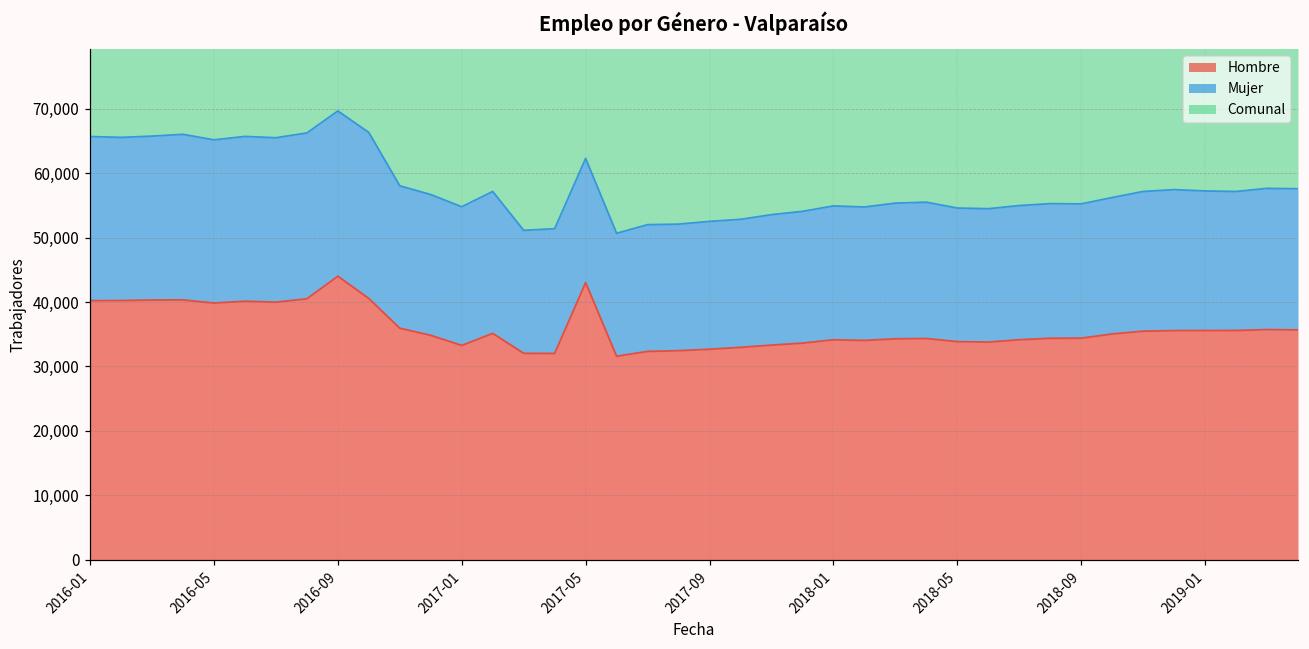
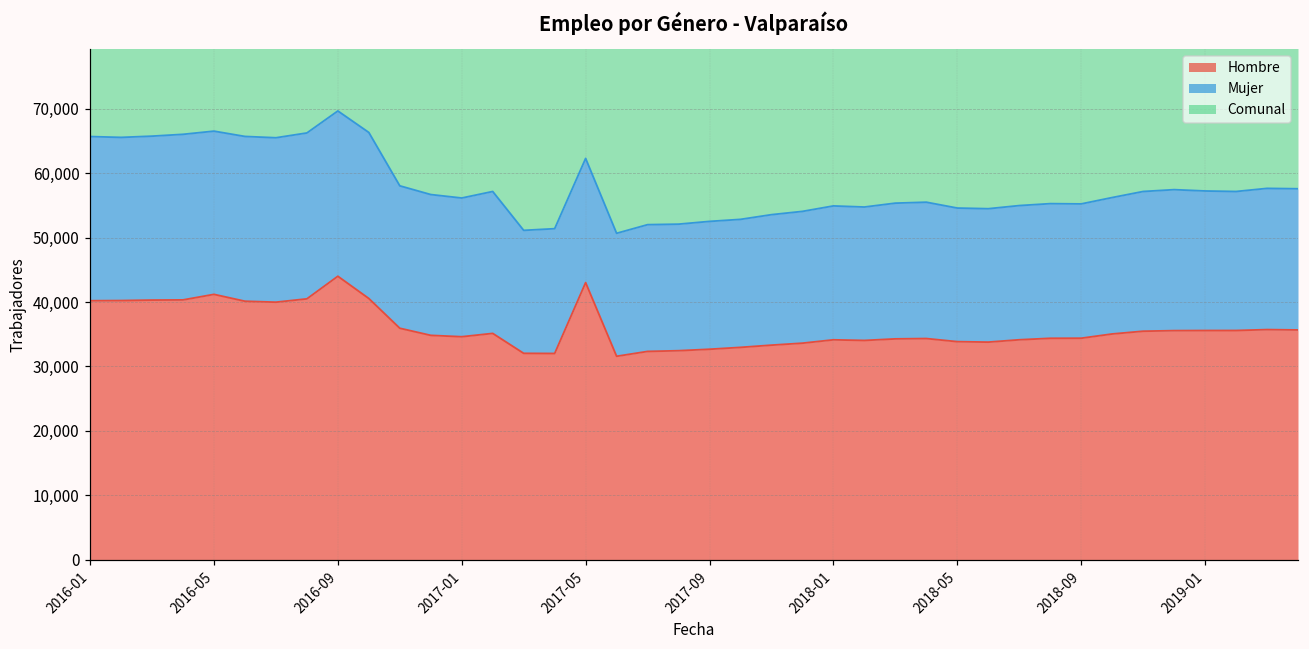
  {
    "Hombre": {
      "2016-01": "40,000",
-     "2016-05": "40,000",
+     "2016-05": "41,000",
      "2016-09": "44,000",
-     "2017-01": "33,000",
+     "2017-01": "35,000",
      "2017-05": "43,000",
      "2017-09": "33,000",
      "2018-01": "34,000",
      "2018-05": "34,000",
      "2018-09": "34,000",
      "2019-01": "36,000"
    },
    "Mujer": {
      "2016-01": "25,000",
      "2016-05": "25,000",
      "2016-09": "26,000",
      "2017-01": "22,000",
      "2017-05": "19,000",
      "2017-09": "20,000",
      "2018-01": "21,000",
      "2018-05": "21,000",
      "2018-09": "21,000",
      "2019-01": "22,000"
    }
  }
